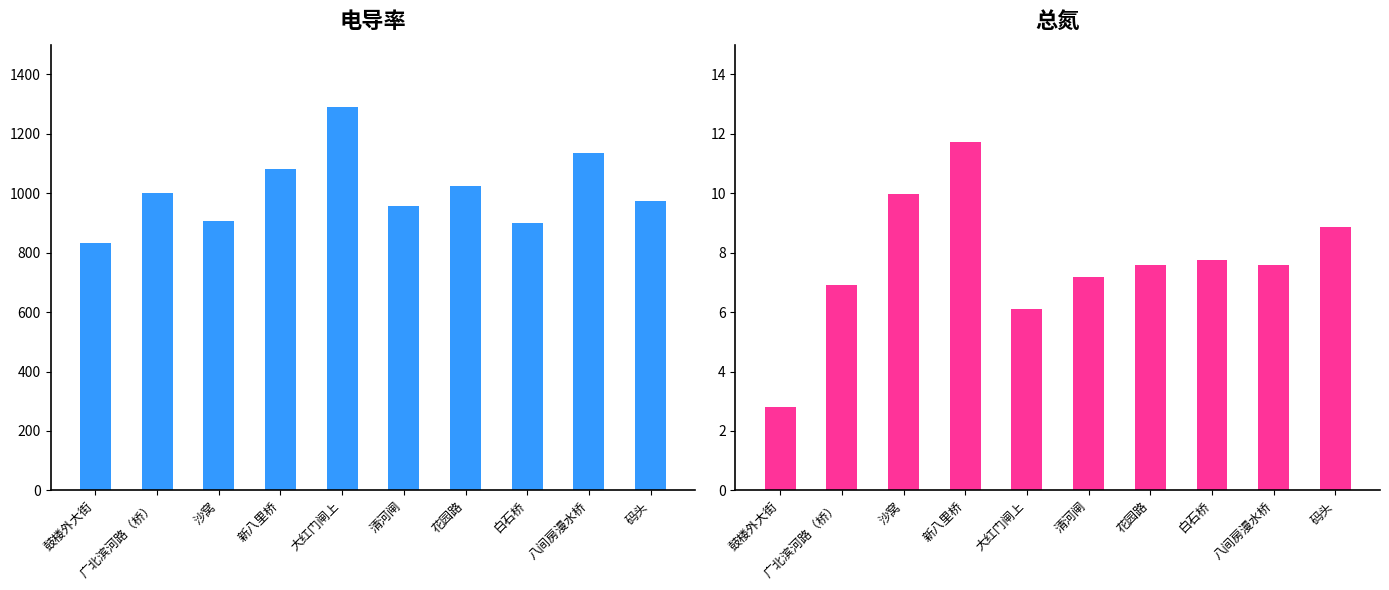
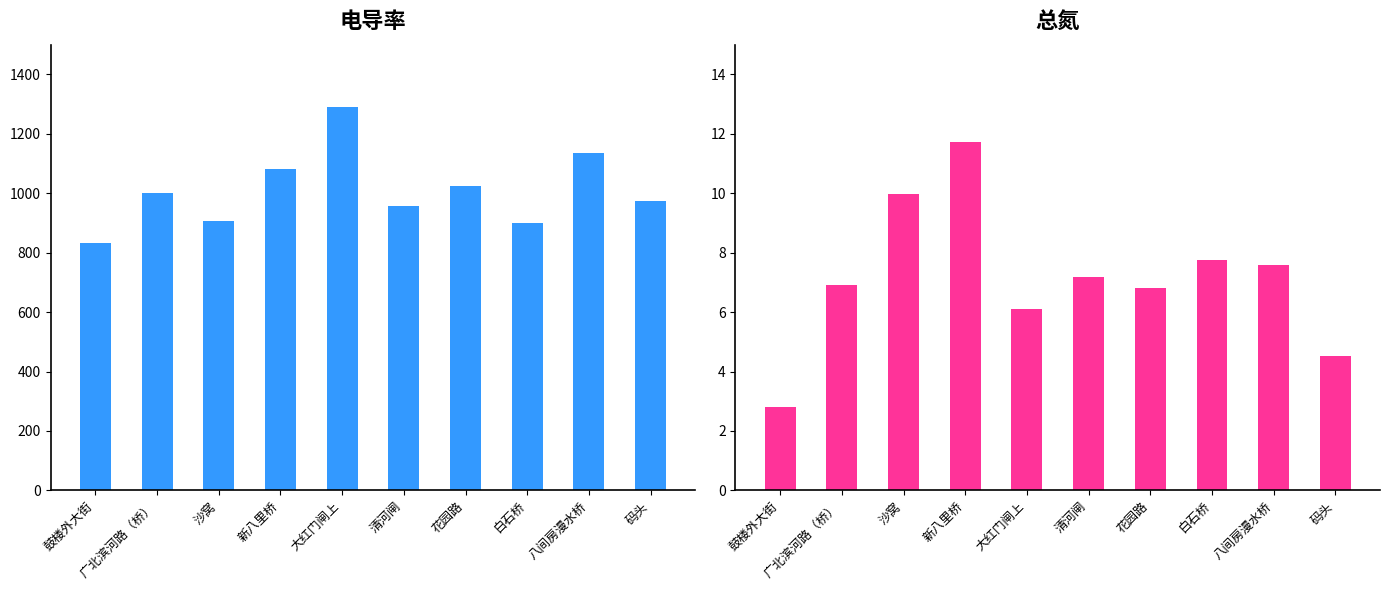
  {
    "电导率": {
      "鼓楼外大街": 830,
      "广北滨河路（桥）": 1000,
      "沙窝": 910,
      "新八里桥": 1080,
      "大红门闸上": 1290,
      "清河闸": 960,
      "花园路": 1030,
      "白石桥": 900,
      "八间房漫水桥": 1140,
      "码头": 970
    },
    "总氮": {
      "鼓楼外大街": 2.8,
      "广北滨河路（桥）": 6.9,
      "沙窝": 10.0,
      "新八里桥": 11.7,
      "大红门闸上": 6.1,
      "清河闸": 7.2,
-     "花园路": 7.6,
+     "花园路": 6.8,
      "白石桥": 7.8,
      "八间房漫水桥": 7.6,
-     "码头": 8.9
+     "码头": 4.5
    }
  }
